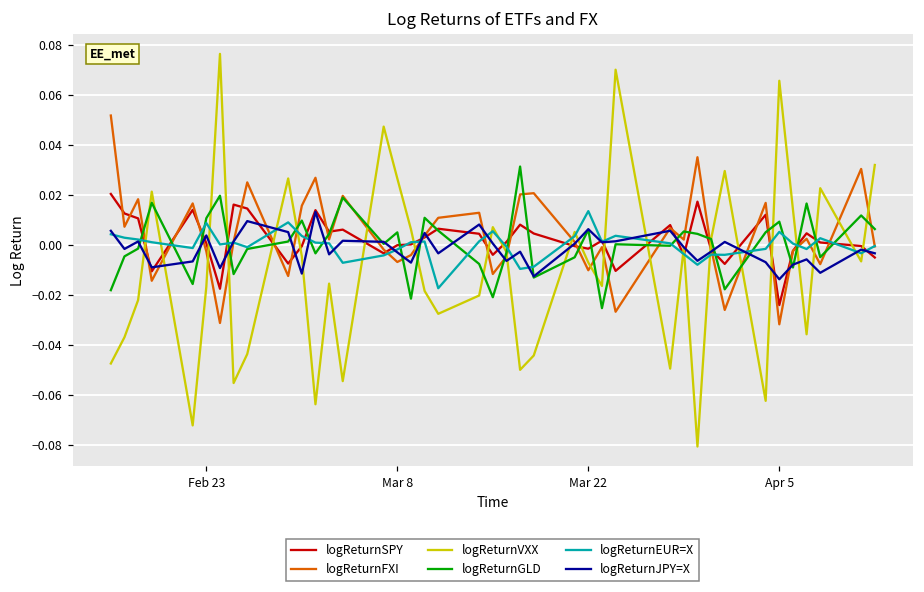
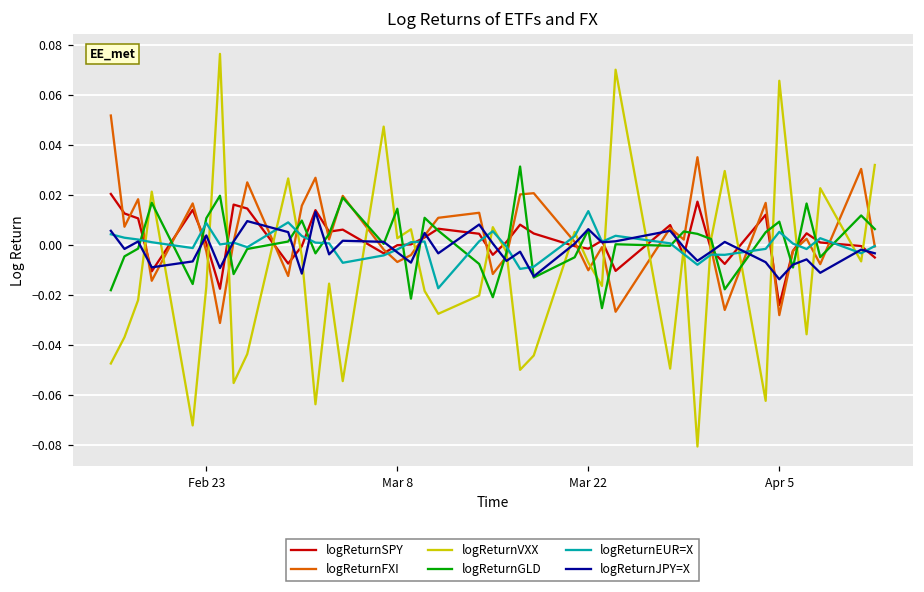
  {
    "logReturnSPY": {
      "Feb 23": 0.001,
      "Mar 8": 0.000,
      "Mar 22": -0.002,
      "Apr 5": -0.024
    },
    "logReturnFXI": {
      "Feb 23": -0.003,
      "Mar 8": -0.007,
      "Mar 22": -0.010,
-     "Apr 5": -0.032
+     "Apr 5": -0.028
    },
    "logReturnVXX": {
      "Feb 23": -0.017,
-     "Mar 8": 0.027,
+     "Mar 8": 0.003,
      "Mar 22": -0.007,
      "Apr 5": 0.066
    },
    "logReturnGLD": {
      "Feb 23": 0.011,
-     "Mar 8": 0.005,
+     "Mar 8": 0.014,
      "Apr 5": 0.009
    },
    "logReturnEUR=X": {
      "Feb 23": 0.009,
      "Mar 8": -0.002,
      "Mar 22": 0.014,
      "Apr 5": 0.005
    },
    "logReturnJPY=X": {
      "Feb 23": 0.004,
      "Mar 8": -0.003,
      "Apr 5": -0.014
    }
  }
